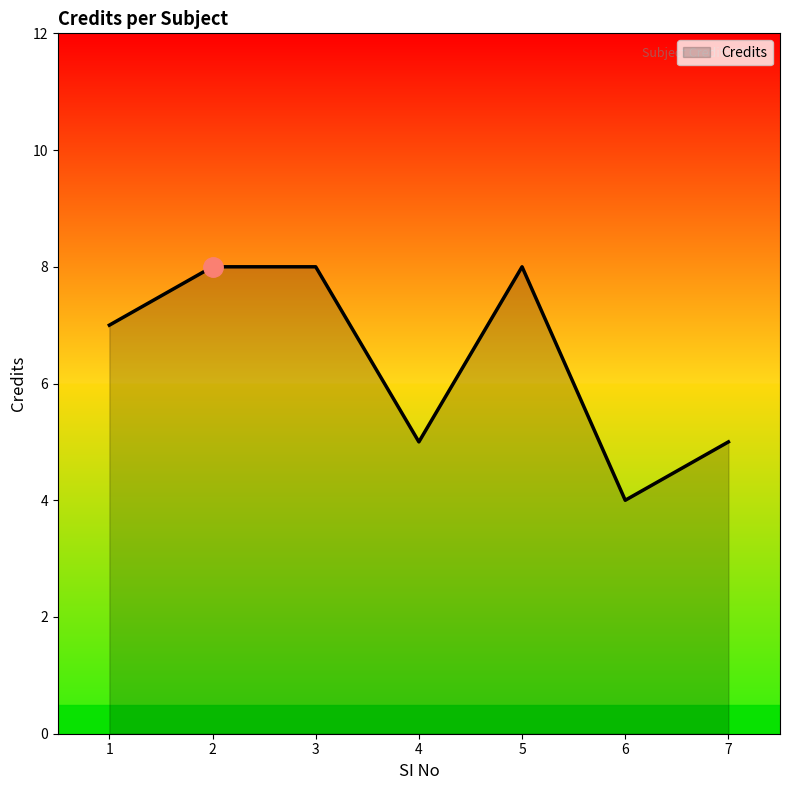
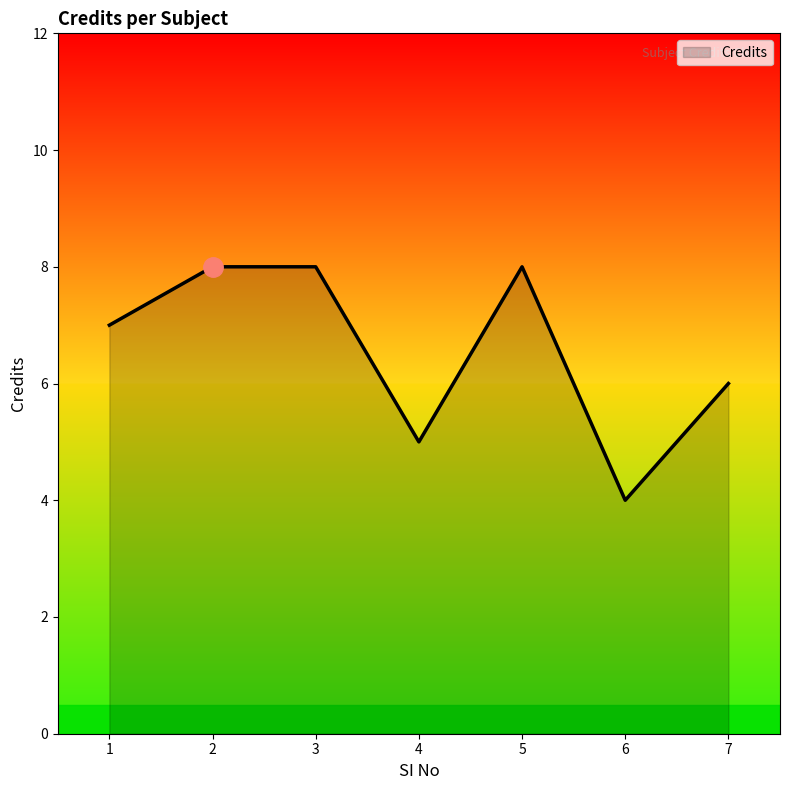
  {
    "Credits": {
      "1": 7,
      "3": 8,
      "4": 5,
      "5": 8,
      "6": 4,
-     "7": 5
+     "7": 6
    }
  }
